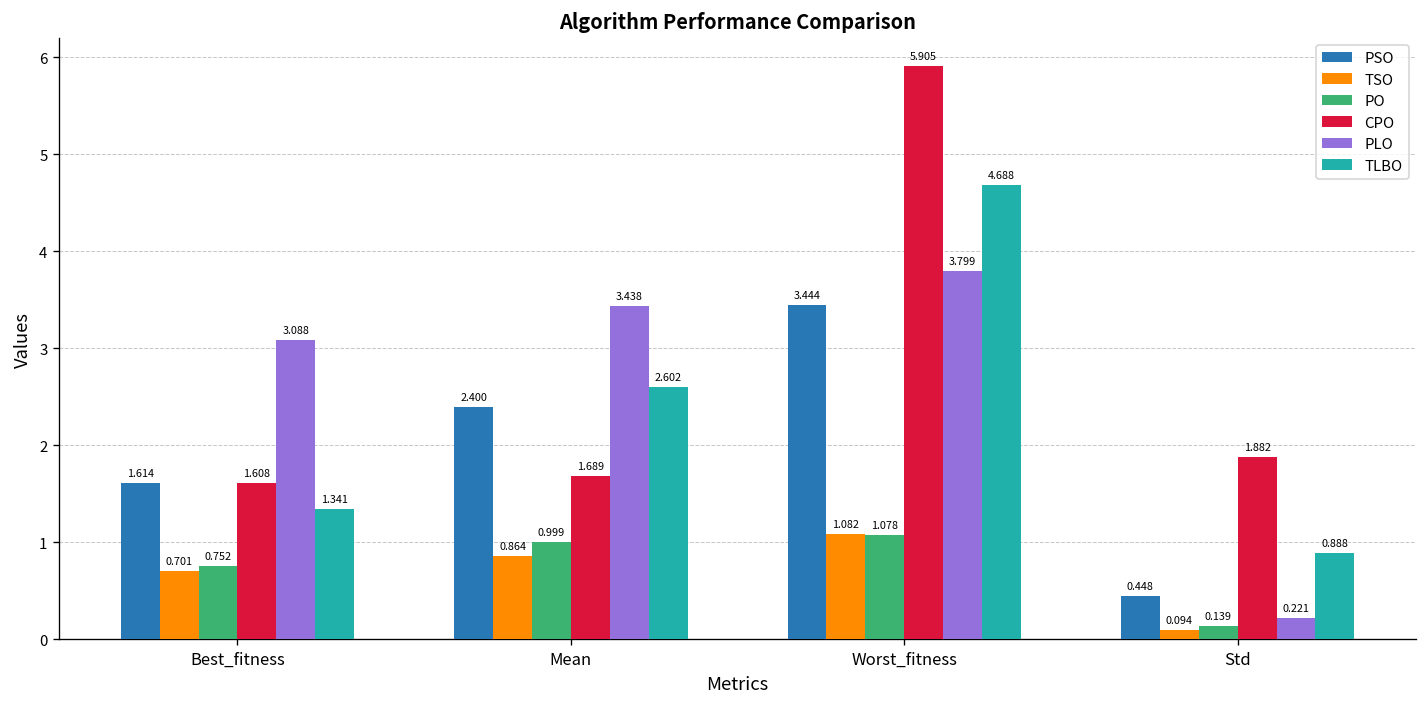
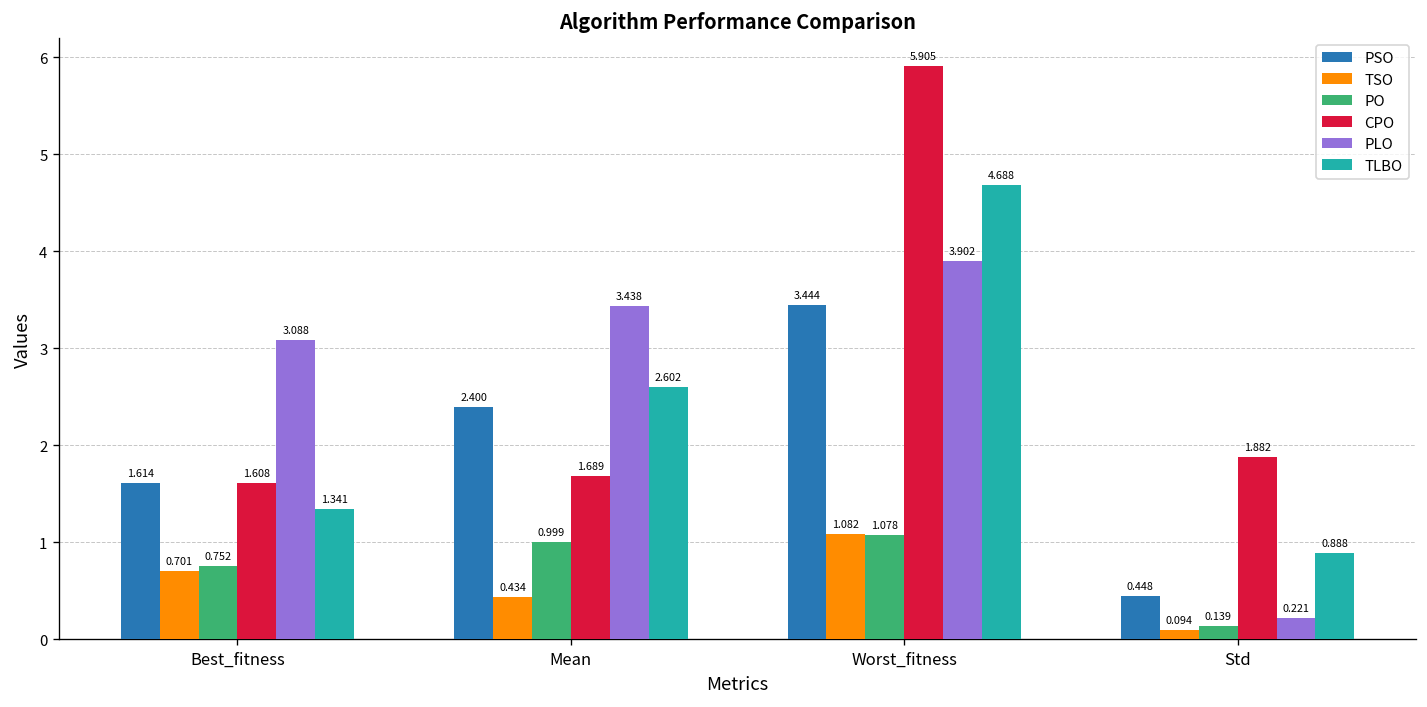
  {
    "TSO": {
      "Best_fitness": 0.701,
-     "Mean": 0.864,
+     "Mean": 0.434,
      "Worst_fitness": 1.082,
      "Std": 0.094
    },
    "PO": {
      "Best_fitness": 0.752,
      "Mean": 0.999,
      "Worst_fitness": 1.078,
      "Std": 0.139
    },
    "CPO": {
      "Best_fitness": 1.608,
      "Mean": 1.689,
      "Worst_fitness": 5.905,
      "Std": 1.882
    },
    "PLO": {
      "Best_fitness": 3.088,
      "Mean": 3.438,
-     "Worst_fitness": 3.799,
+     "Worst_fitness": 3.902,
      "Std": 0.221
    }
  }
